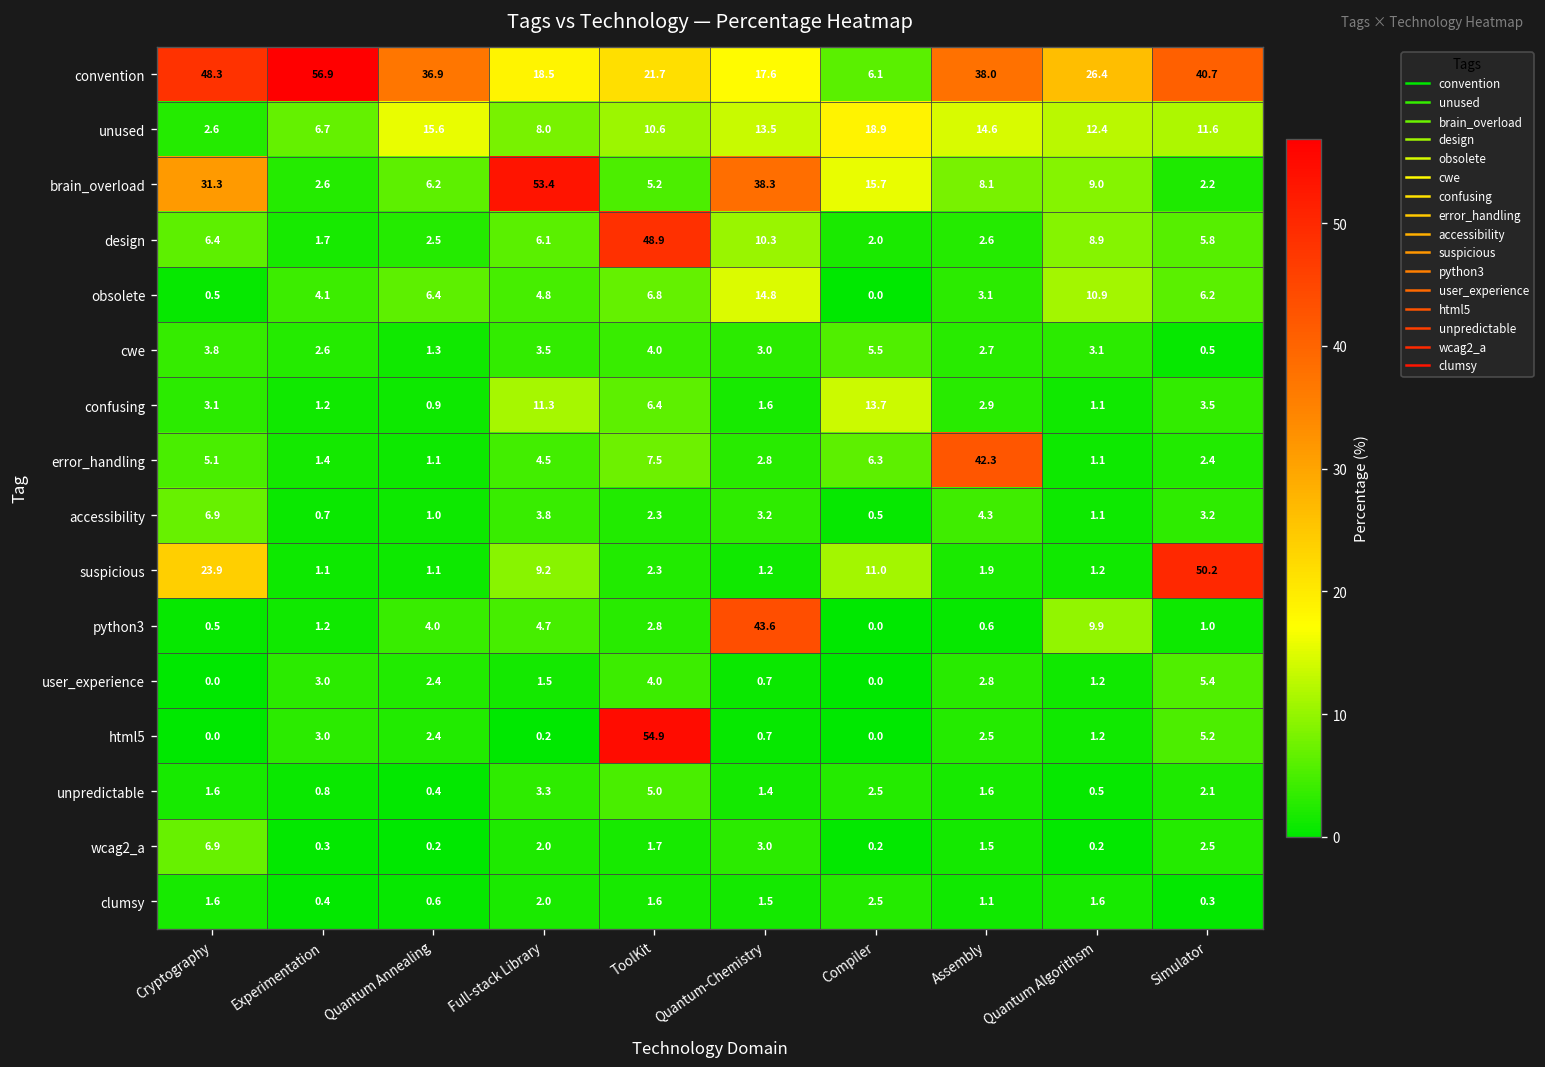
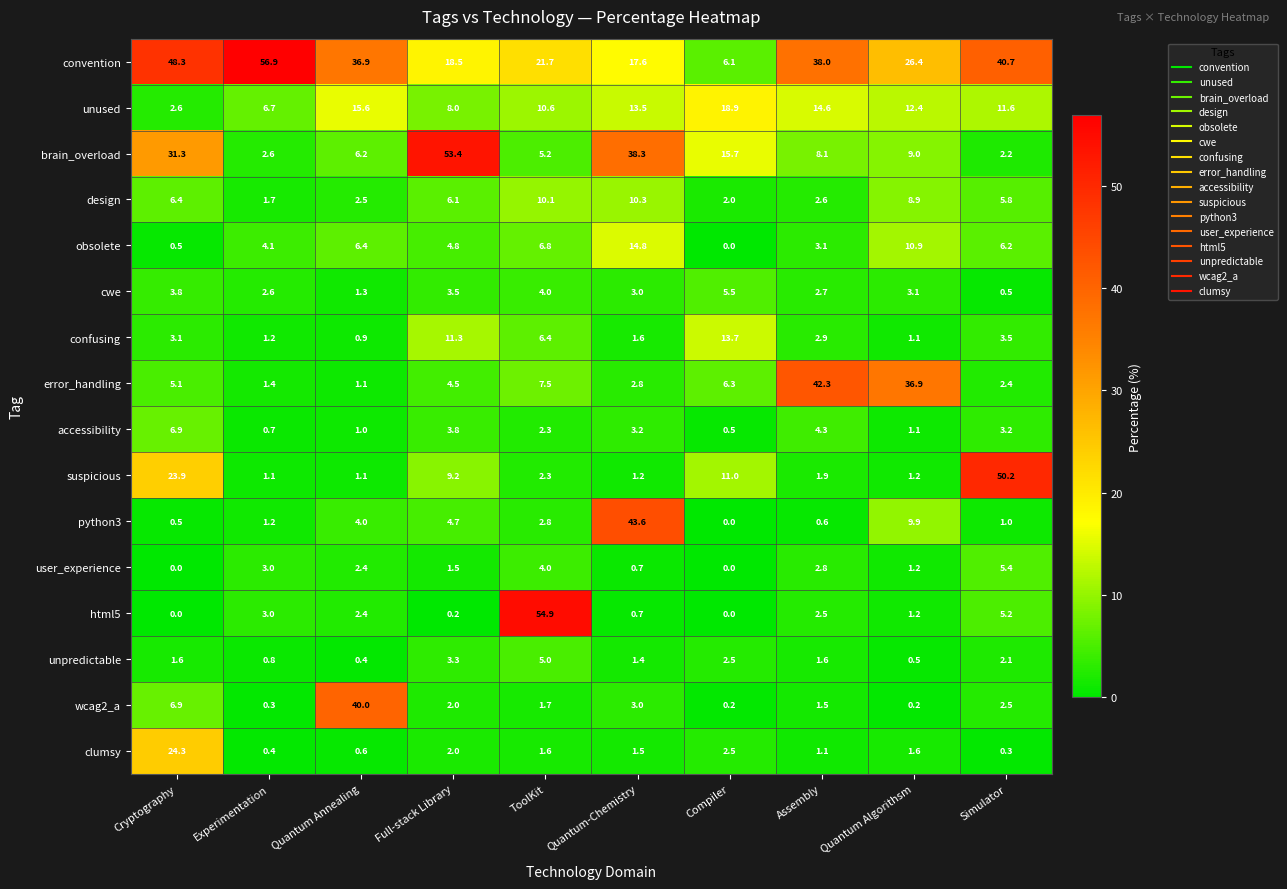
  {
    "convention": {
      "Cryptography": 48.3,
      "Experimentation": 56.9,
      "Quantum Annealing": 36.9,
      "Full-stack Library": 18.5,
      "ToolKit": 21.7,
      "Quantum-Chemistry": 17.6,
      "Compiler": 6.1,
      "Assembly": 38.0,
      "Quantum Algorithsm": 26.4,
      "Simulator": 40.7
    },
    "unused": {
      "Cryptography": 2.6,
      "Experimentation": 6.7,
      "Quantum Annealing": 15.6,
      "Full-stack Library": 8.0,
      "ToolKit": 10.6,
      "Quantum-Chemistry": 13.5,
      "Compiler": 18.9,
      "Assembly": 14.6,
      "Quantum Algorithsm": 12.4,
      "Simulator": 11.6
    },
    "brain_overload": {
      "Cryptography": 31.3,
      "Experimentation": 2.6,
      "Quantum Annealing": 6.2,
      "Full-stack Library": 53.4,
      "ToolKit": 5.2,
      "Quantum-Chemistry": 38.3,
      "Compiler": 15.7,
      "Assembly": 8.1,
      "Quantum Algorithsm": 9.0,
      "Simulator": 2.2
    },
    "design": {
      "Cryptography": 6.4,
      "Experimentation": 1.7,
      "Quantum Annealing": 2.5,
      "Full-stack Library": 6.1,
-     "ToolKit": 48.9,
+     "ToolKit": 10.1,
      "Quantum-Chemistry": 10.3,
      "Compiler": 2.0,
      "Assembly": 2.6,
      "Quantum Algorithsm": 8.9,
      "Simulator": 5.8
    },
    "obsolete": {
      "Cryptography": 0.5,
      "Experimentation": 4.1,
      "Quantum Annealing": 6.4,
      "Full-stack Library": 4.8,
      "ToolKit": 6.8,
      "Quantum-Chemistry": 14.8,
      "Compiler": 0.0,
      "Assembly": 3.1,
      "Quantum Algorithsm": 10.9,
      "Simulator": 6.2
    },
    "cwe": {
      "Cryptography": 3.8,
      "Experimentation": 2.6,
      "Quantum Annealing": 1.3,
      "Full-stack Library": 3.5,
      "ToolKit": 4.0,
      "Quantum-Chemistry": 3.0,
      "Compiler": 5.5,
      "Assembly": 2.7,
      "Quantum Algorithsm": 3.1,
      "Simulator": 0.5
    },
    "confusing": {
      "Cryptography": 3.1,
      "Experimentation": 1.2,
      "Quantum Annealing": 0.9,
      "Full-stack Library": 11.3,
      "ToolKit": 6.4,
      "Quantum-Chemistry": 1.6,
      "Compiler": 13.7,
      "Assembly": 2.9,
      "Quantum Algorithsm": 1.1,
      "Simulator": 3.5
    },
    "error_handling": {
      "Cryptography": 5.1,
      "Experimentation": 1.4,
      "Quantum Annealing": 1.1,
      "Full-stack Library": 4.5,
      "ToolKit": 7.5,
      "Quantum-Chemistry": 2.8,
      "Compiler": 6.3,
      "Assembly": 42.3,
-     "Quantum Algorithsm": 1.1,
+     "Quantum Algorithsm": 36.9,
      "Simulator": 2.4
    },
    "accessibility": {
      "Cryptography": 6.9,
      "Experimentation": 0.7,
      "Quantum Annealing": 1.0,
      "Full-stack Library": 3.8,
      "ToolKit": 2.3,
      "Quantum-Chemistry": 3.2,
      "Compiler": 0.5,
      "Assembly": 4.3,
      "Quantum Algorithsm": 1.1,
      "Simulator": 3.2
    },
    "suspicious": {
      "Cryptography": 23.9,
      "Experimentation": 1.1,
      "Quantum Annealing": 1.1,
      "Full-stack Library": 9.2,
      "ToolKit": 2.3,
      "Quantum-Chemistry": 1.2,
      "Compiler": 11.0,
      "Assembly": 1.9,
      "Quantum Algorithsm": 1.2,
      "Simulator": 50.2
    },
    "python3": {
      "Cryptography": 0.5,
      "Experimentation": 1.2,
      "Quantum Annealing": 4.0,
      "Full-stack Library": 4.7,
      "ToolKit": 2.8,
      "Quantum-Chemistry": 43.6,
      "Compiler": 0.0,
      "Assembly": 0.6,
      "Quantum Algorithsm": 9.9,
      "Simulator": 1.0
    },
    "user_experience": {
      "Cryptography": 0.0,
      "Experimentation": 3.0,
      "Quantum Annealing": 2.4,
      "Full-stack Library": 1.5,
      "ToolKit": 4.0,
      "Quantum-Chemistry": 0.7,
      "Compiler": 0.0,
      "Assembly": 2.8,
      "Quantum Algorithsm": 1.2,
      "Simulator": 5.4
    },
    "html5": {
      "Cryptography": 0.0,
      "Experimentation": 3.0,
      "Quantum Annealing": 2.4,
      "Full-stack Library": 0.2,
      "ToolKit": 54.9,
      "Quantum-Chemistry": 0.7,
      "Compiler": 0.0,
      "Assembly": 2.5,
      "Quantum Algorithsm": 1.2,
      "Simulator": 5.2
    },
    "unpredictable": {
      "Cryptography": 1.6,
      "Experimentation": 0.8,
      "Quantum Annealing": 0.4,
      "Full-stack Library": 3.3,
      "ToolKit": 5.0,
      "Quantum-Chemistry": 1.4,
      "Compiler": 2.5,
      "Assembly": 1.6,
      "Quantum Algorithsm": 0.5,
      "Simulator": 2.1
    },
    "wcag2_a": {
      "Cryptography": 6.9,
      "Experimentation": 0.3,
-     "Quantum Annealing": 0.2,
+     "Quantum Annealing": 40.0,
      "Full-stack Library": 2.0,
      "ToolKit": 1.7,
      "Quantum-Chemistry": 3.0,
      "Compiler": 0.2,
      "Assembly": 1.5,
      "Quantum Algorithsm": 0.2,
      "Simulator": 2.5
    },
    "clumsy": {
-     "Cryptography": 1.6,
+     "Cryptography": 24.3,
      "Experimentation": 0.4,
      "Quantum Annealing": 0.6,
      "Full-stack Library": 2.0,
      "ToolKit": 1.6,
      "Quantum-Chemistry": 1.5,
      "Compiler": 2.5,
      "Assembly": 1.1,
      "Quantum Algorithsm": 1.6,
      "Simulator": 0.3
    }
  }
